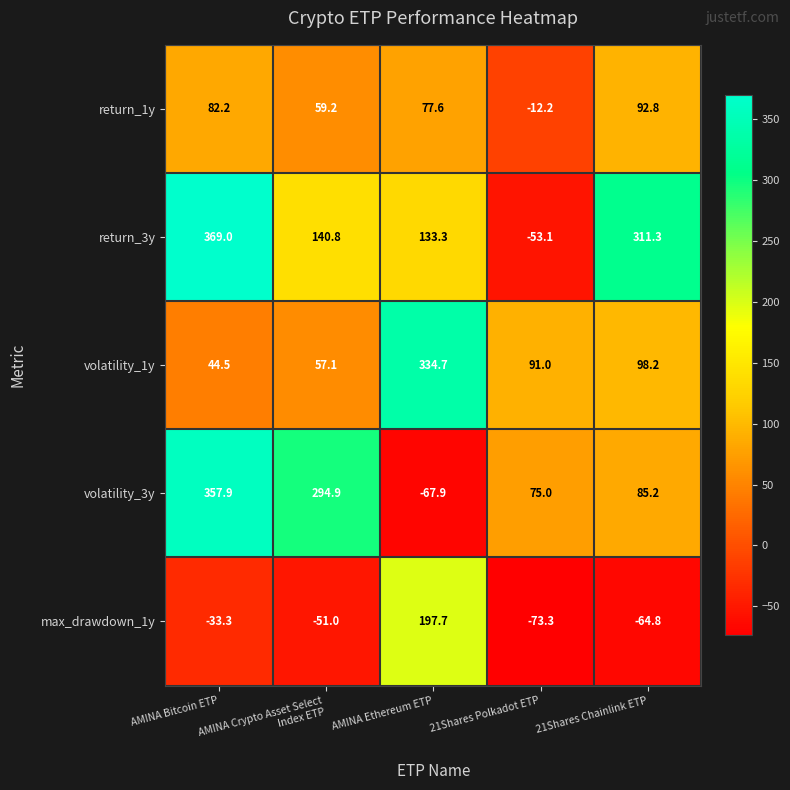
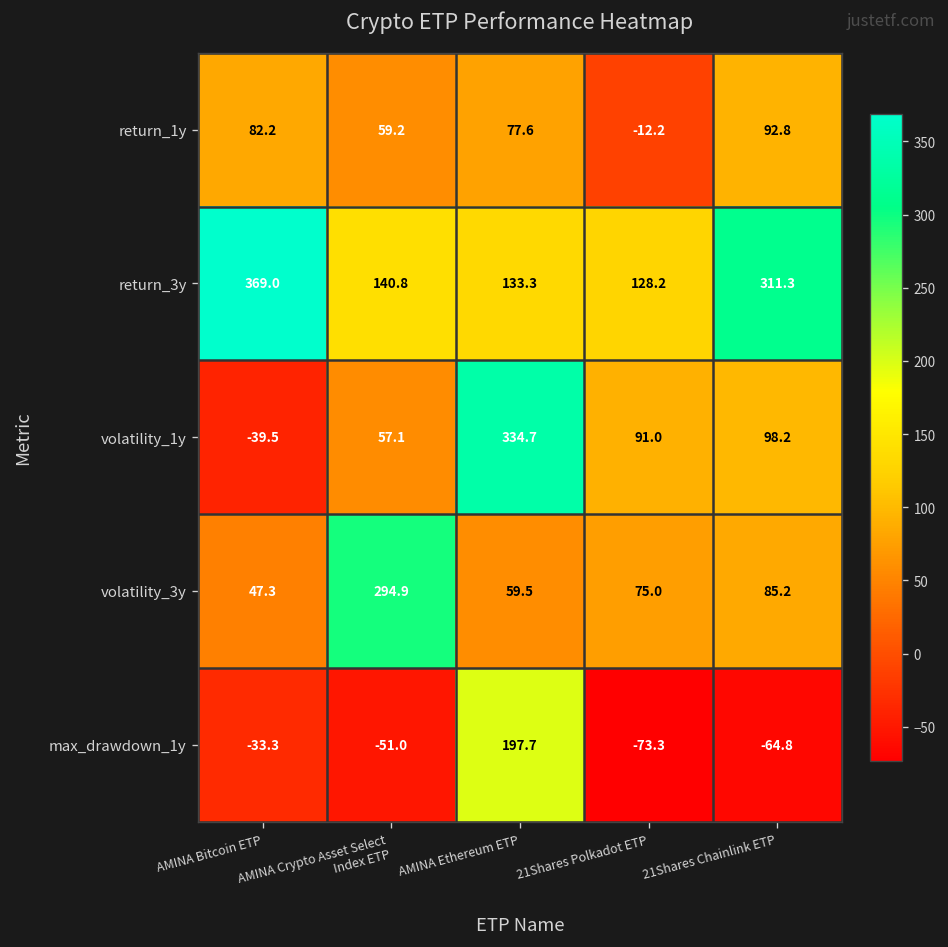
  {
    "return_1y": {
      "AMINA Bitcoin ETP": 82.2,
      "AMINA Crypto Asset Select Index ETP": 59.2,
      "AMINA Ethereum ETP": 77.6,
      "21Shares Polkadot ETP": -12.2,
      "21Shares Chainlink ETP": 92.8
    },
    "return_3y": {
      "AMINA Bitcoin ETP": 369.0,
      "AMINA Crypto Asset Select Index ETP": 140.8,
      "AMINA Ethereum ETP": 133.3,
-     "21Shares Polkadot ETP": -53.1,
+     "21Shares Polkadot ETP": 128.2,
      "21Shares Chainlink ETP": 311.3
    },
    "volatility_1y": {
-     "AMINA Bitcoin ETP": 44.5,
+     "AMINA Bitcoin ETP": -39.5,
      "AMINA Crypto Asset Select Index ETP": 57.1,
      "AMINA Ethereum ETP": 334.7,
      "21Shares Polkadot ETP": 91.0,
      "21Shares Chainlink ETP": 98.2
    },
    "volatility_3y": {
-     "AMINA Bitcoin ETP": 357.9,
+     "AMINA Bitcoin ETP": 47.3,
      "AMINA Crypto Asset Select Index ETP": 294.9,
-     "AMINA Ethereum ETP": -67.9,
+     "AMINA Ethereum ETP": 59.5,
      "21Shares Polkadot ETP": 75.0,
      "21Shares Chainlink ETP": 85.2
    },
    "max_drawdown_1y": {
      "AMINA Bitcoin ETP": -33.3,
      "AMINA Crypto Asset Select Index ETP": -51.0,
      "AMINA Ethereum ETP": 197.7,
      "21Shares Polkadot ETP": -73.3,
      "21Shares Chainlink ETP": -64.8
    }
  }
